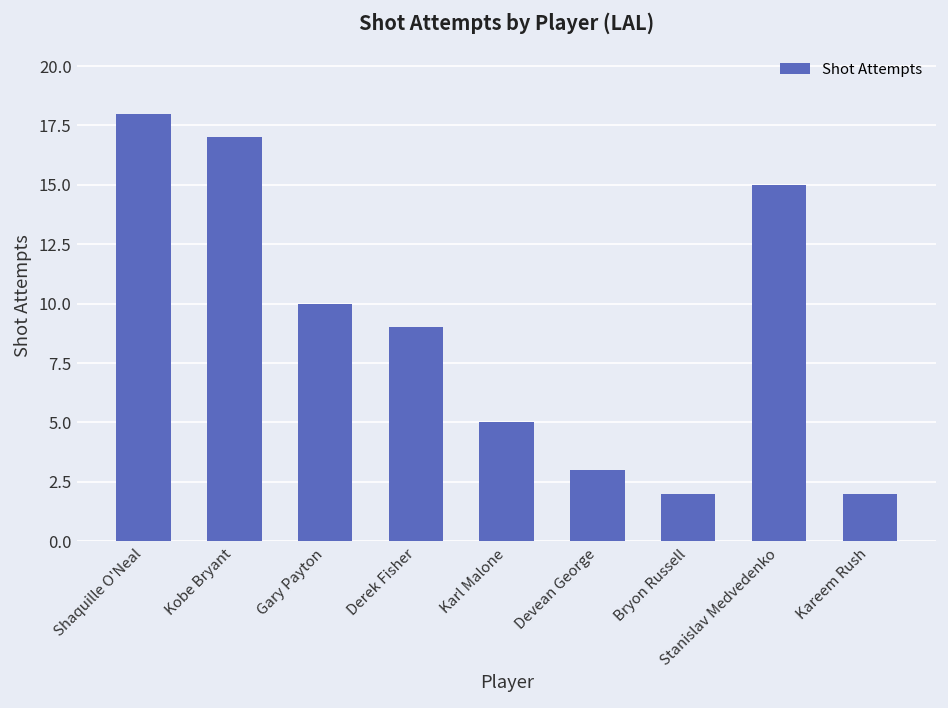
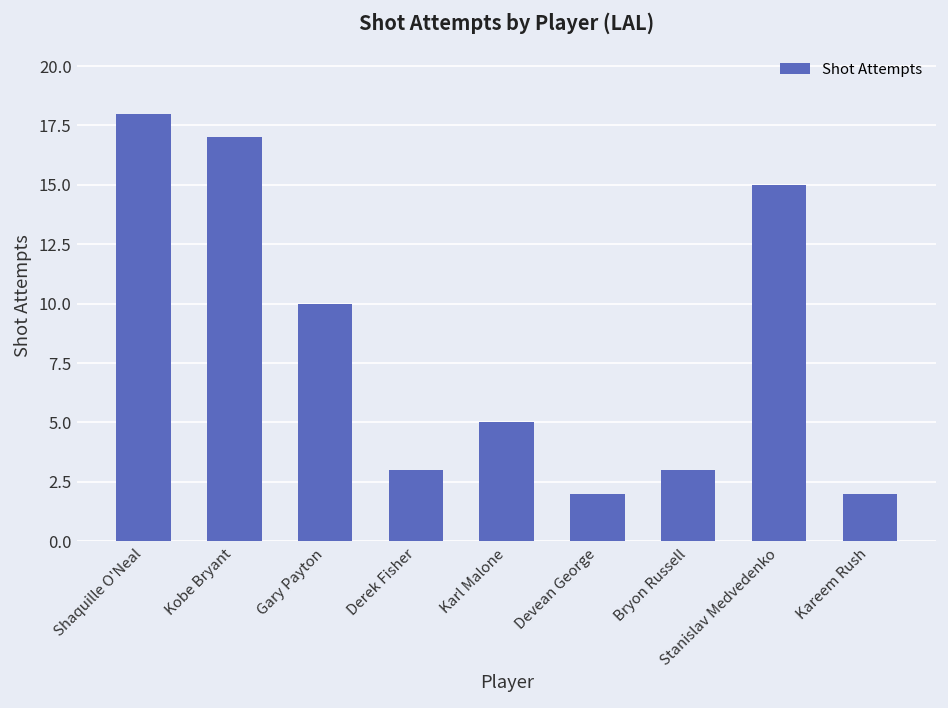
  {
    "Shaquille O'Neal": 18,
    "Kobe Bryant": 17,
    "Gary Payton": 10,
-   "Derek Fisher": 9,
+   "Derek Fisher": 3,
    "Karl Malone": 5,
-   "Devean George": 3,
-   "Bryon Russell": 2,
+   "Devean George": 2,
+   "Bryon Russell": 3,
    "Stanislav Medvedenko": 15,
    "Kareem Rush": 2
  }
